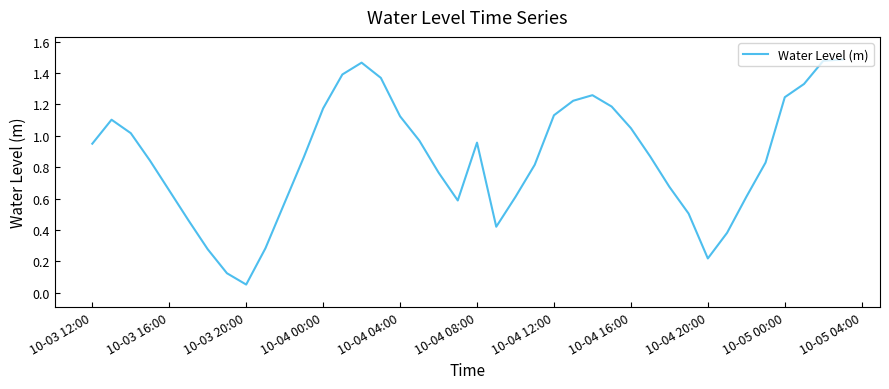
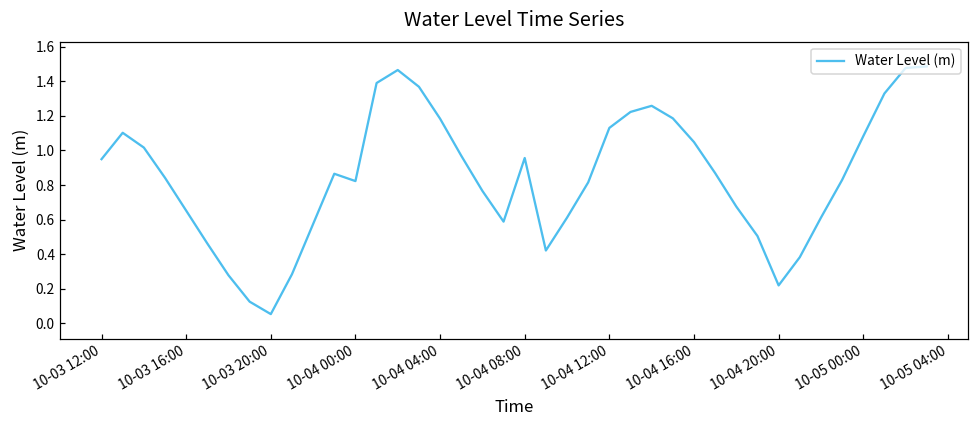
  {
    "10-03 12:00": 0.95,
    "10-03 16:00": 0.65,
    "10-03 20:00": 0.05,
-   "10-04 00:00": 1.17,
-   "10-04 04:00": 1.12,
+   "10-04 00:00": 0.82,
+   "10-04 04:00": 1.18,
    "10-04 08:00": 0.96,
    "10-04 12:00": 1.13,
    "10-04 16:00": 1.05,
    "10-04 20:00": 0.22,
-   "10-05 00:00": 1.25
+   "10-05 00:00": 1.08
  }
